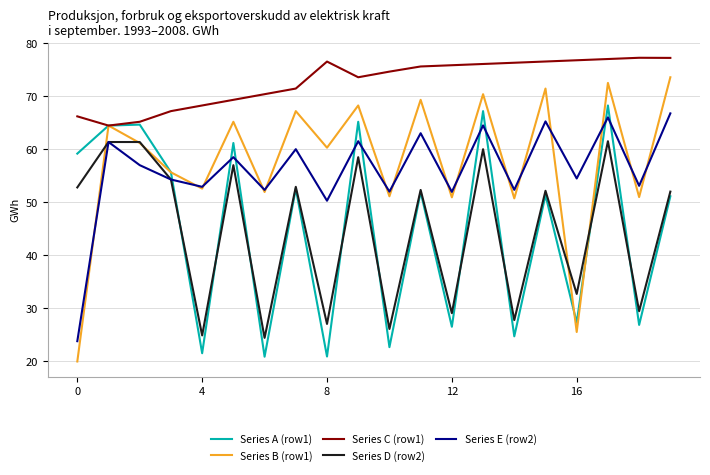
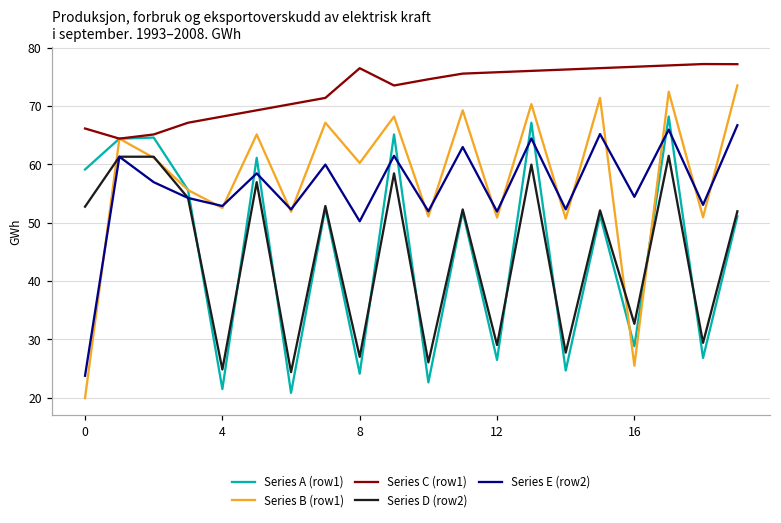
  {
    "Series A (row1)": {
      "0": 59,
      "4": 21,
-     "8": 21,
+     "8": 24,
      "12": 26,
-     "16": 27
+     "16": 29
    },
    "Series B (row1)": {
      "0": 20,
      "8": 60,
      "12": 51,
      "16": 25
    },
    "Series C (row1)": {
      "0": 66,
      "4": 68,
      "8": 76,
      "12": 76,
      "16": 77
    },
    "Series D (row2)": {
      "0": 53,
      "4": 25,
      "8": 27,
      "12": 29,
      "16": 33
    },
    "Series E (row2)": {
      "0": 24,
      "8": 50,
      "12": 52,
      "16": 54
    }
  }
